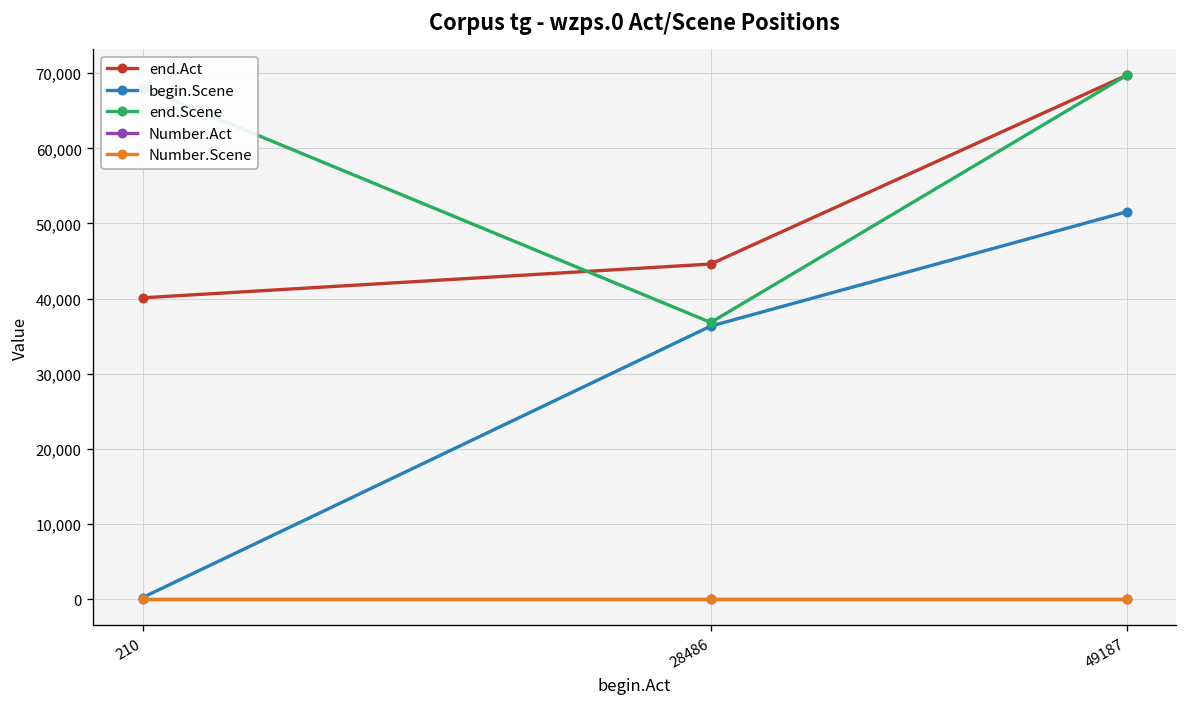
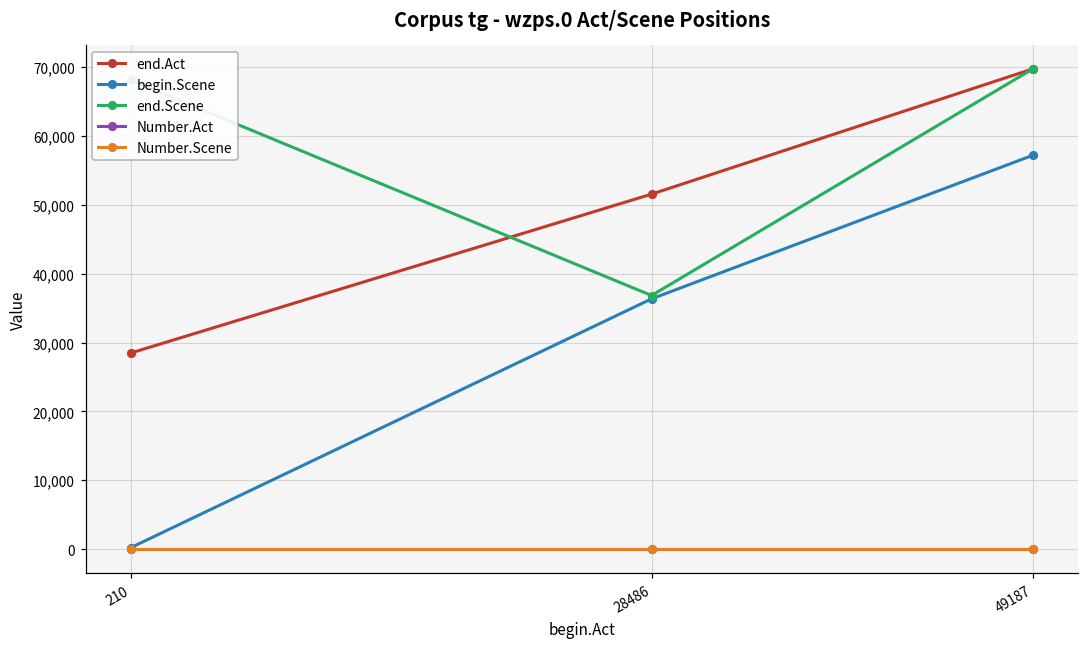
  {
    "end.Act": {
-     "210": "40,000",
-     "28486": "45,000"
+     "210": "28,000",
+     "28486": "52,000"
    },
    "begin.Scene": {
      "28486": "36,000",
-     "49187": "52,000"
+     "49187": "57,000"
    },
    "end.Scene": {
      "28486": "37,000"
    },
    "Number.Scene": {
      "28486": "0",
      "49187": "0"
    }
  }
